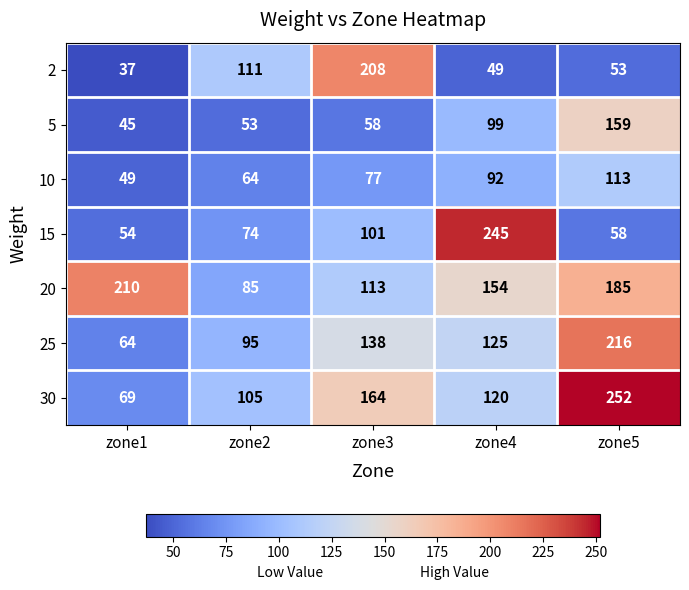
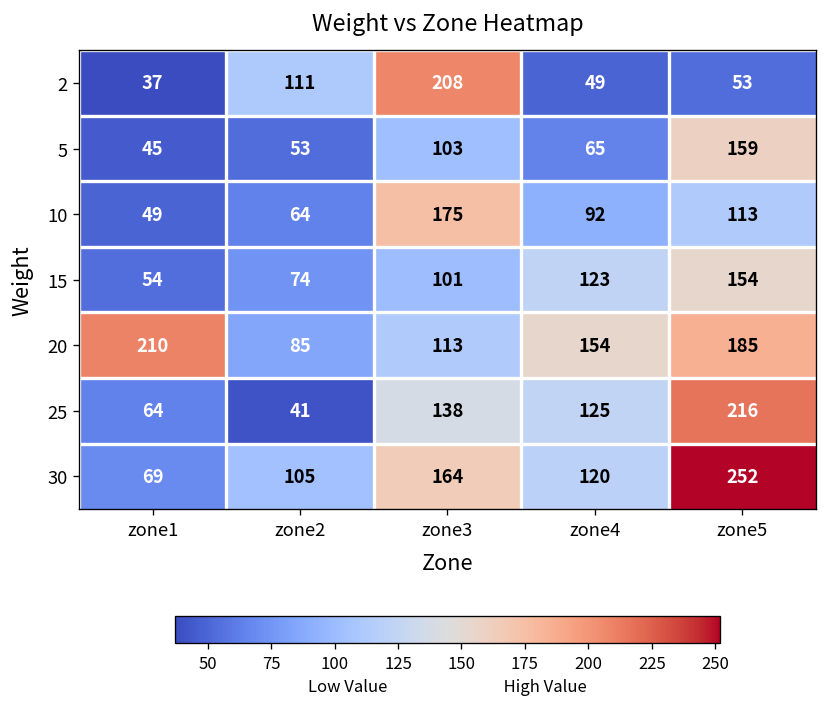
  {
    "2": {
      "zone1": 37,
      "zone2": 111,
      "zone3": 208,
      "zone4": 49,
      "zone5": 53
    },
    "5": {
      "zone1": 45,
      "zone2": 53,
-     "zone3": 58,
-     "zone4": 99,
+     "zone3": 103,
+     "zone4": 65,
      "zone5": 159
    },
    "10": {
      "zone1": 49,
      "zone2": 64,
-     "zone3": 77,
+     "zone3": 175,
      "zone4": 92,
      "zone5": 113
    },
    "15": {
      "zone1": 54,
      "zone2": 74,
      "zone3": 101,
-     "zone4": 245,
-     "zone5": 58
+     "zone4": 123,
+     "zone5": 154
    },
    "20": {
      "zone1": 210,
      "zone2": 85,
      "zone3": 113,
      "zone4": 154,
      "zone5": 185
    },
    "25": {
      "zone1": 64,
-     "zone2": 95,
+     "zone2": 41,
      "zone3": 138,
      "zone4": 125,
      "zone5": 216
    },
    "30": {
      "zone1": 69,
      "zone2": 105,
      "zone3": 164,
      "zone4": 120,
      "zone5": 252
    }
  }
